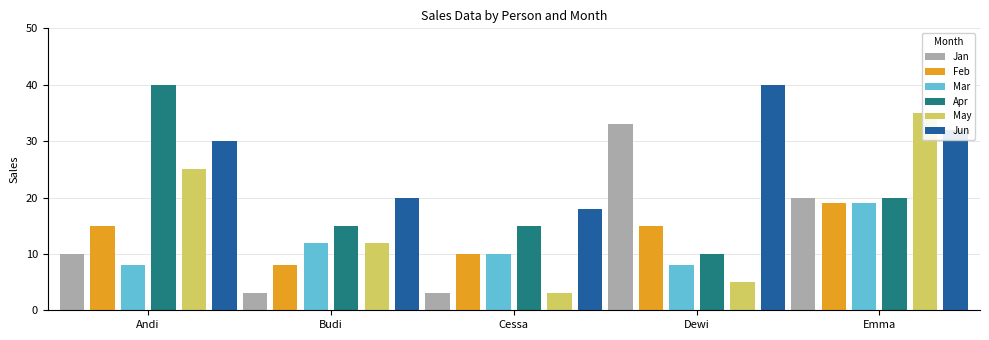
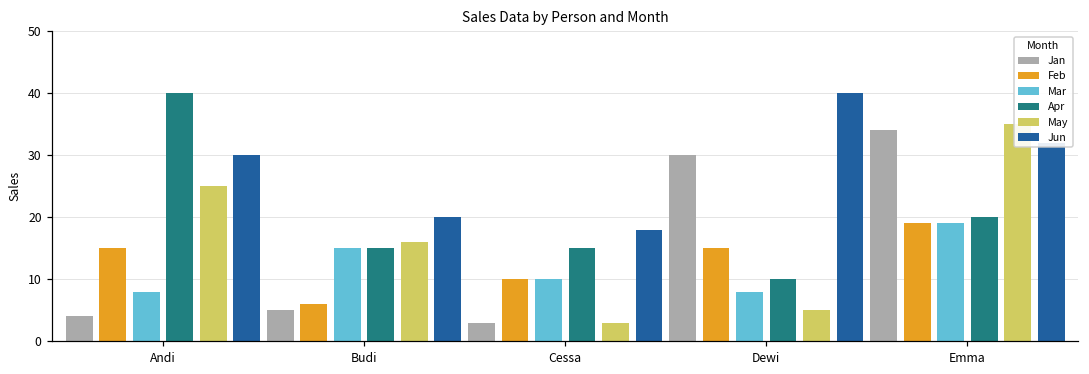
  {
    "Jan": {
-     "Andi": 10,
-     "Budi": 3,
+     "Andi": 4,
+     "Budi": 5,
      "Cessa": 3,
-     "Dewi": 33,
-     "Emma": 20
+     "Dewi": 30,
+     "Emma": 34
    },
    "Feb": {
      "Andi": 15,
-     "Budi": 8,
+     "Budi": 6,
      "Cessa": 10,
      "Dewi": 15,
      "Emma": 19
    },
    "Mar": {
      "Andi": 8,
-     "Budi": 12,
+     "Budi": 15,
      "Cessa": 10,
      "Dewi": 8,
      "Emma": 19
    },
    "May": {
      "Andi": 25,
-     "Budi": 12,
+     "Budi": 16,
      "Cessa": 3,
      "Dewi": 5
    }
  }
